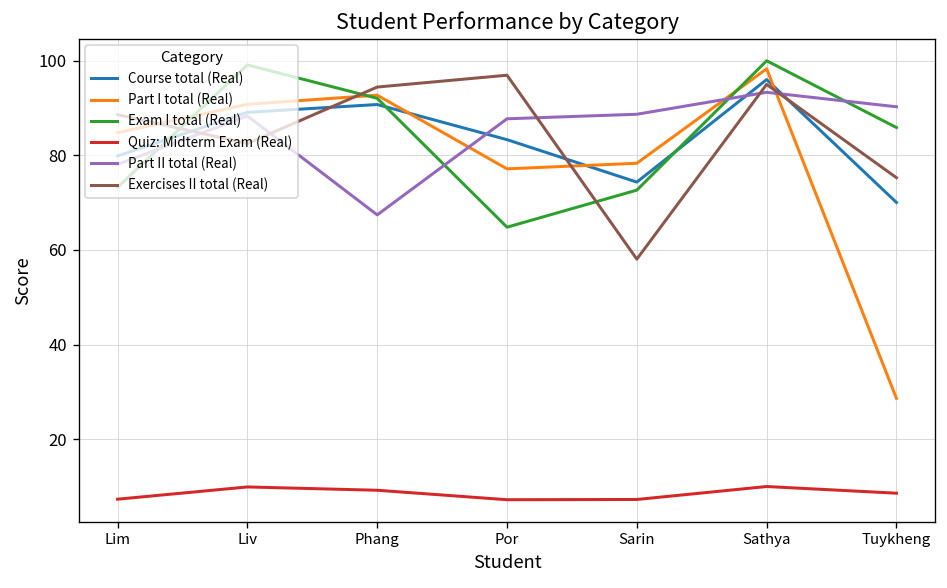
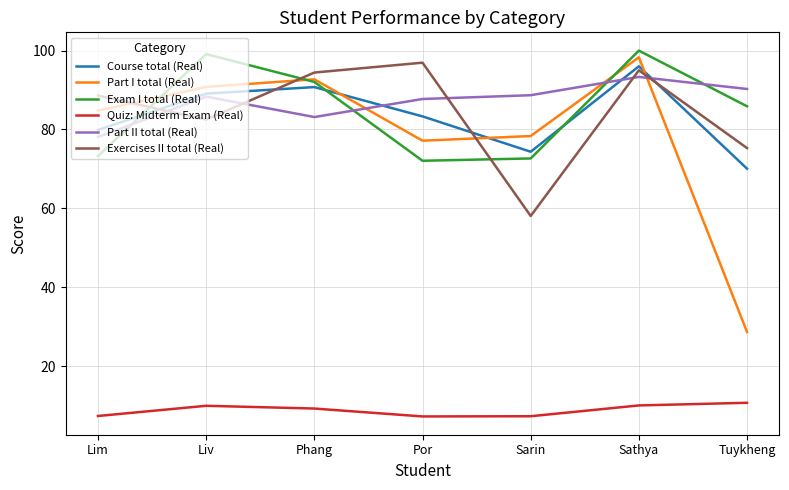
  {
    "Course total (Real)": {
      "Phang": 91,
      "Por": 83,
      "Sarin": 74,
      "Sathya": 96,
      "Tuykheng": 70
    },
    "Part I total (Real)": {
      "Phang": 93,
      "Por": 77,
      "Sarin": 78,
      "Sathya": 98,
      "Tuykheng": 29
    },
    "Exam I total (Real)": {
      "Phang": 92,
-     "Por": 65,
+     "Por": 72,
      "Sarin": 73,
      "Sathya": 100,
      "Tuykheng": 86
    },
    "Quiz: Midterm Exam (Real)": {
      "Lim": 7,
      "Liv": 10,
      "Phang": 9,
      "Por": 7,
      "Sarin": 7,
      "Sathya": 10,
-     "Tuykheng": 9
+     "Tuykheng": 11
    },
    "Part II total (Real)": {
-     "Phang": 67,
+     "Phang": 83,
      "Por": 88,
      "Sarin": 89,
      "Sathya": 93,
      "Tuykheng": 90
    },
    "Exercises II total (Real)": {
      "Phang": 94,
      "Por": 97,
      "Sarin": 58,
      "Sathya": 95,
      "Tuykheng": 75
    }
  }
